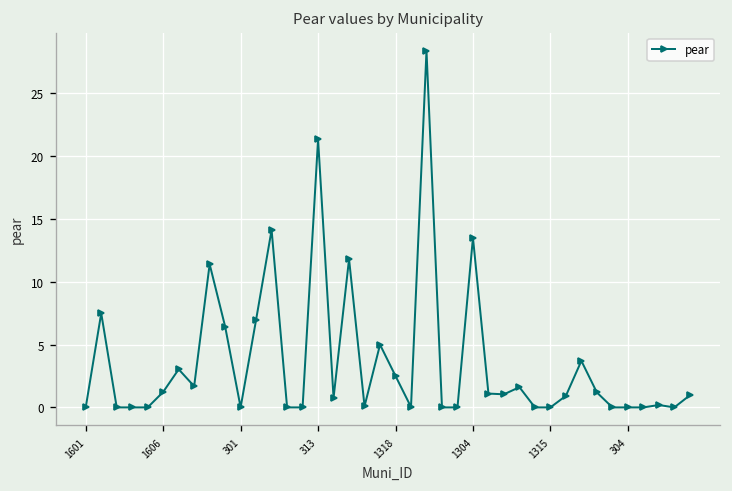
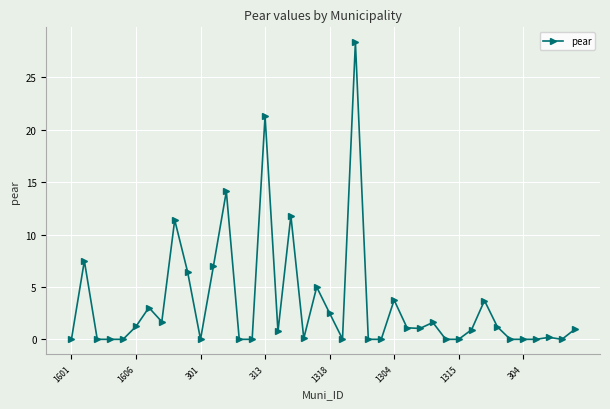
  {
    "1601": 0.0,
    "1606": 1.2,
    "301": 0.0,
    "313": 21.3,
    "1318": 2.5,
-   "1304": 13.5,
+   "1304": 3.8,
    "1315": 0.0,
    "304": 0.0
  }
